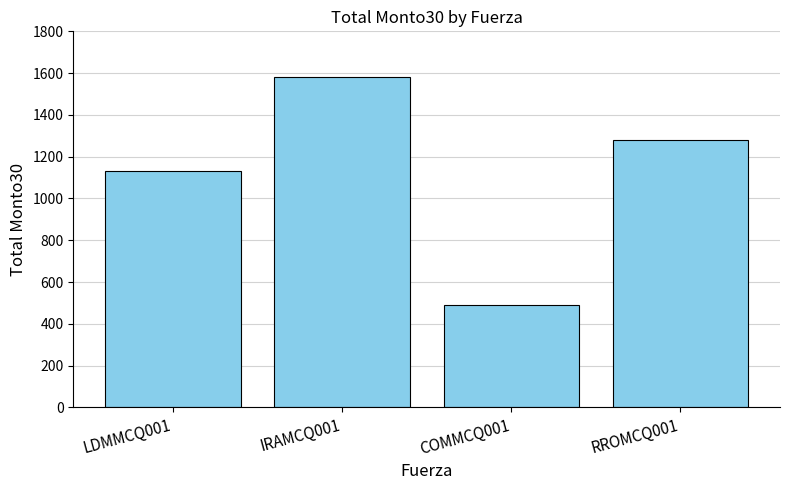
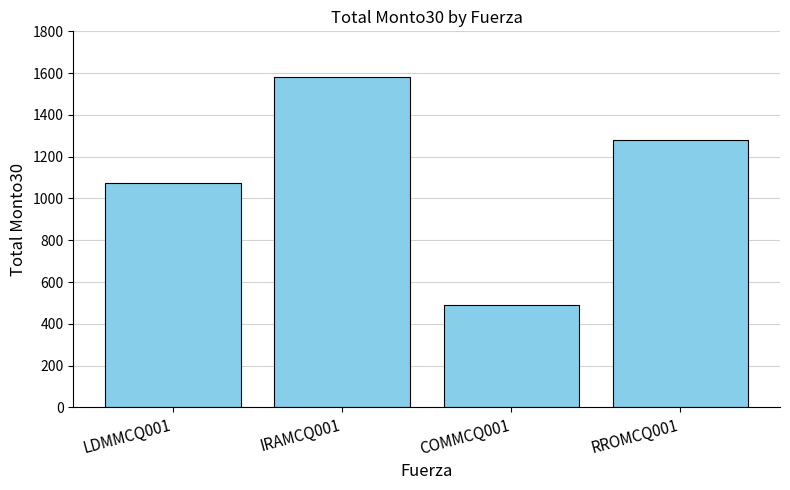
  {
-   "LDMMCQ001": 1130,
+   "LDMMCQ001": 1080,
    "IRAMCQ001": 1580,
    "COMMCQ001": 490,
    "RROMCQ001": 1280
  }
